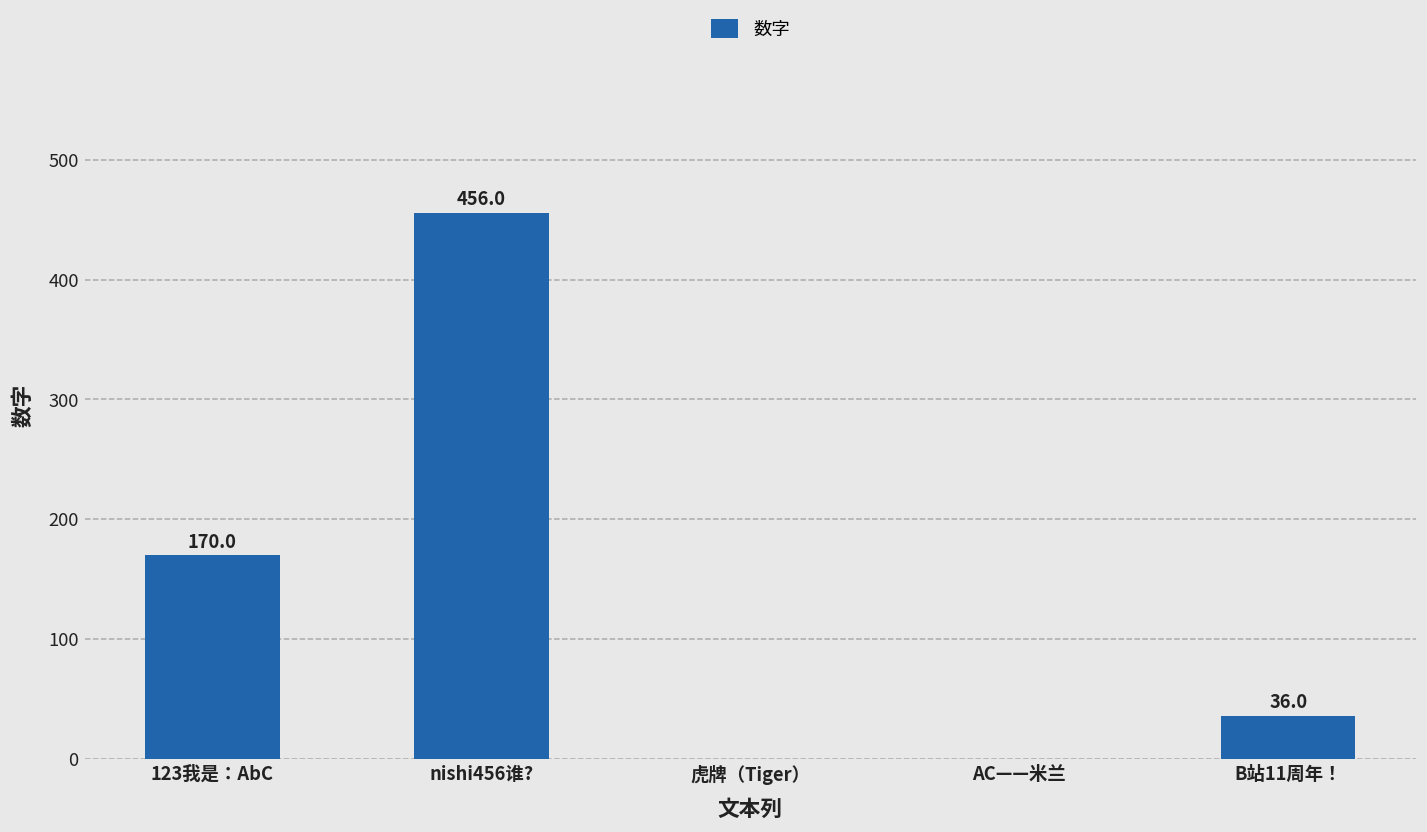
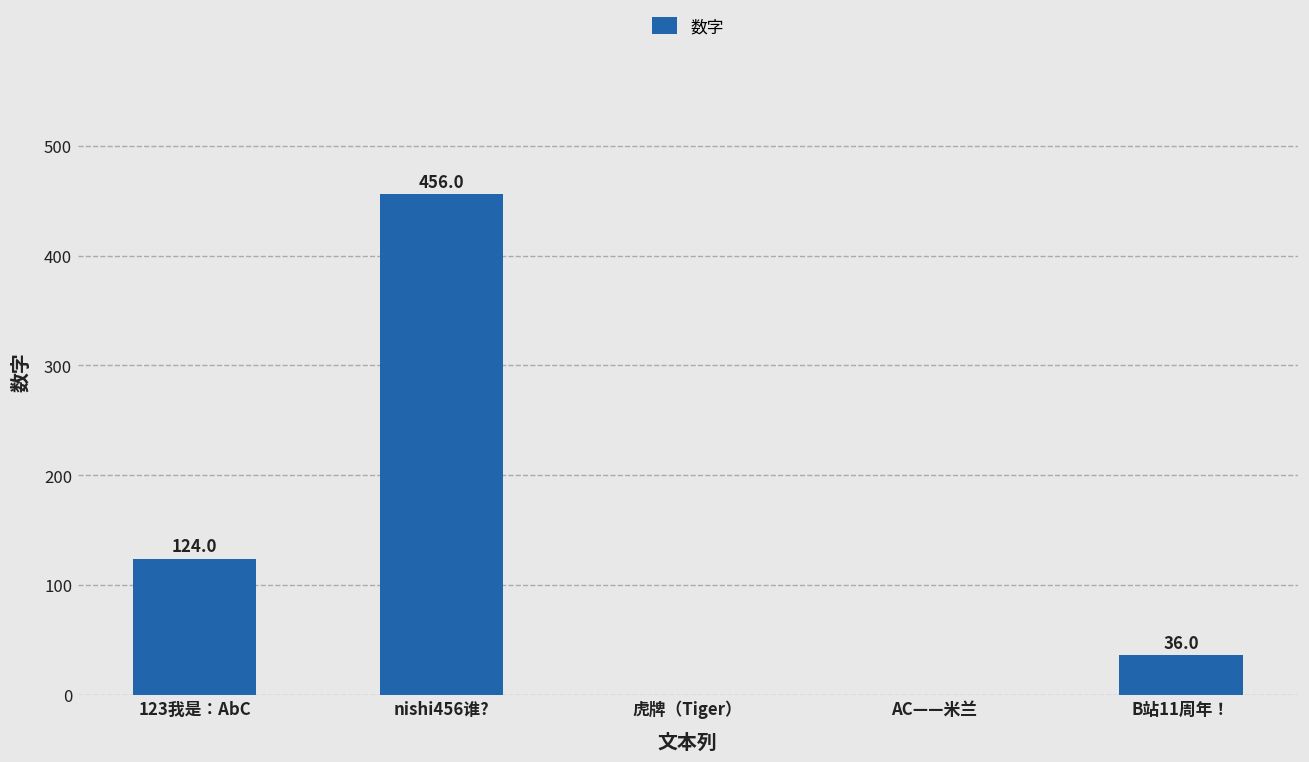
  {
-   "123我是：AbC": 170.0,
+   "123我是：AbC": 124.0,
    "nishi456谁?": 456.0,
    "B站11周年！": 36.0
  }
